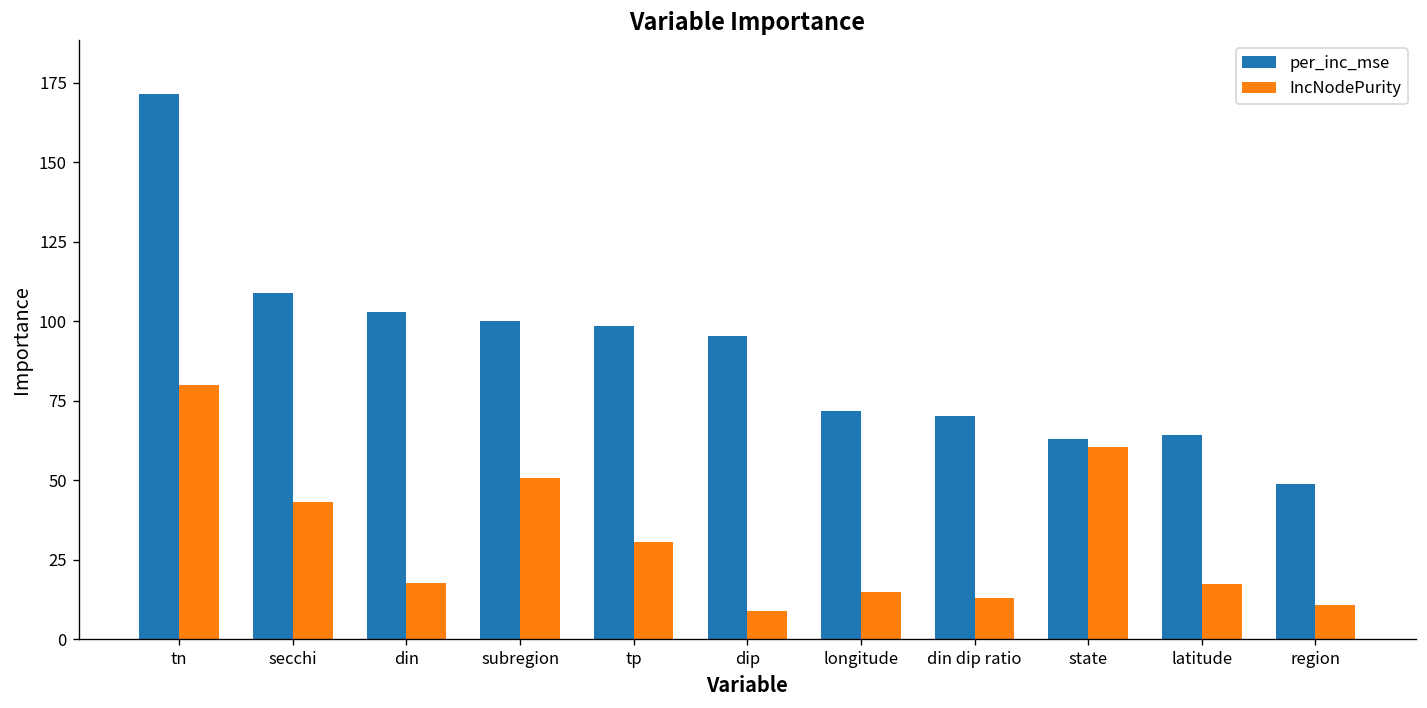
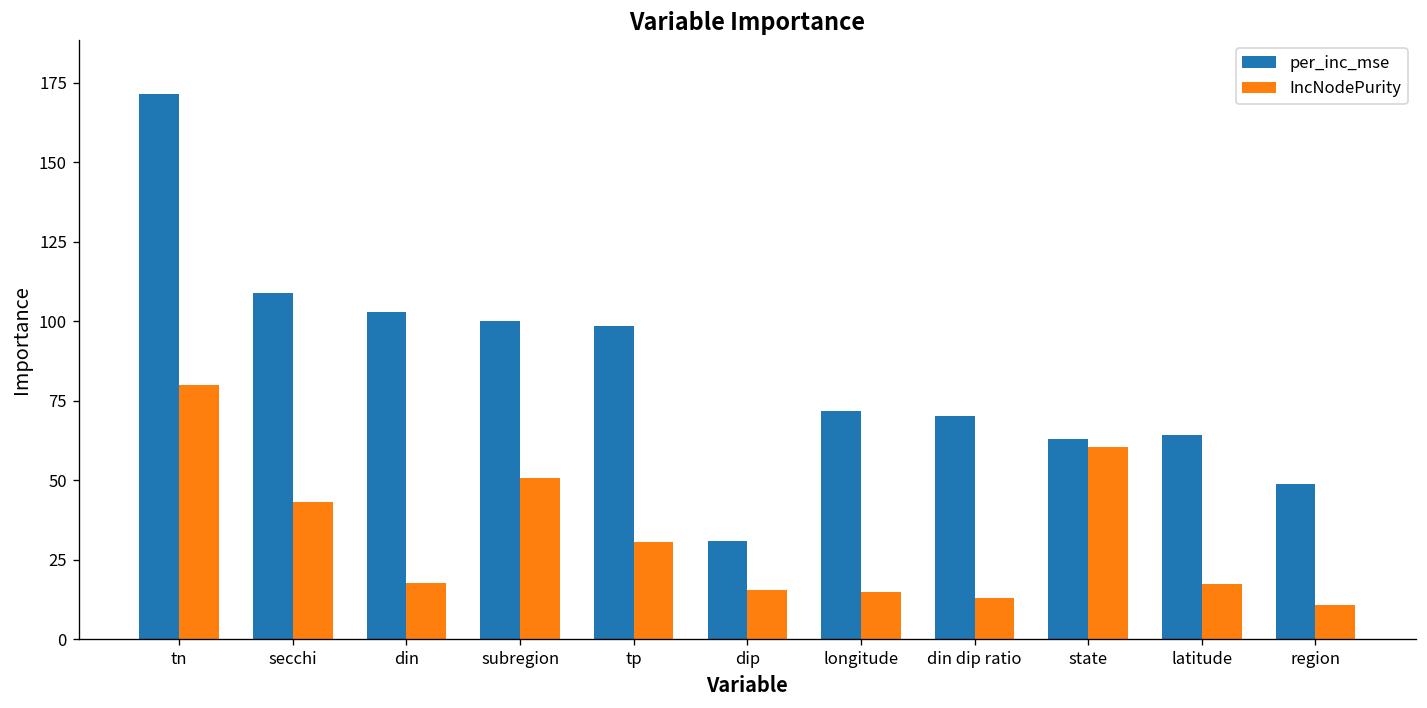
  {
    "per_inc_mse": {
      "tn": 171,
      "secchi": 109,
      "din": 103,
      "subregion": 100,
      "tp": 99,
-     "dip": 95,
+     "dip": 31,
      "longitude": 72,
      "din dip ratio": 70,
      "state": 63,
      "latitude": 64,
      "region": 49
    },
    "IncNodePurity": {
      "tn": 80,
      "secchi": 43,
      "din": 18,
      "subregion": 51,
      "tp": 31,
-     "dip": 9,
+     "dip": 15,
      "longitude": 15,
      "din dip ratio": 13,
      "state": 60,
      "latitude": 17,
      "region": 11
    }
  }
